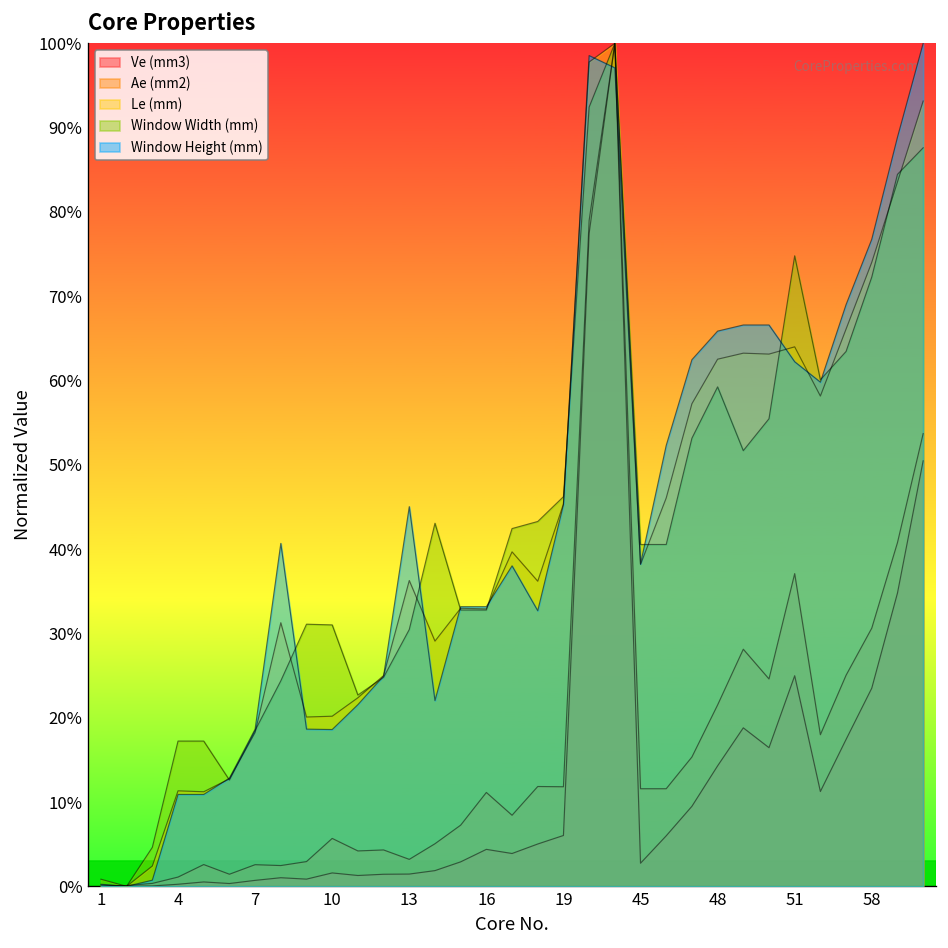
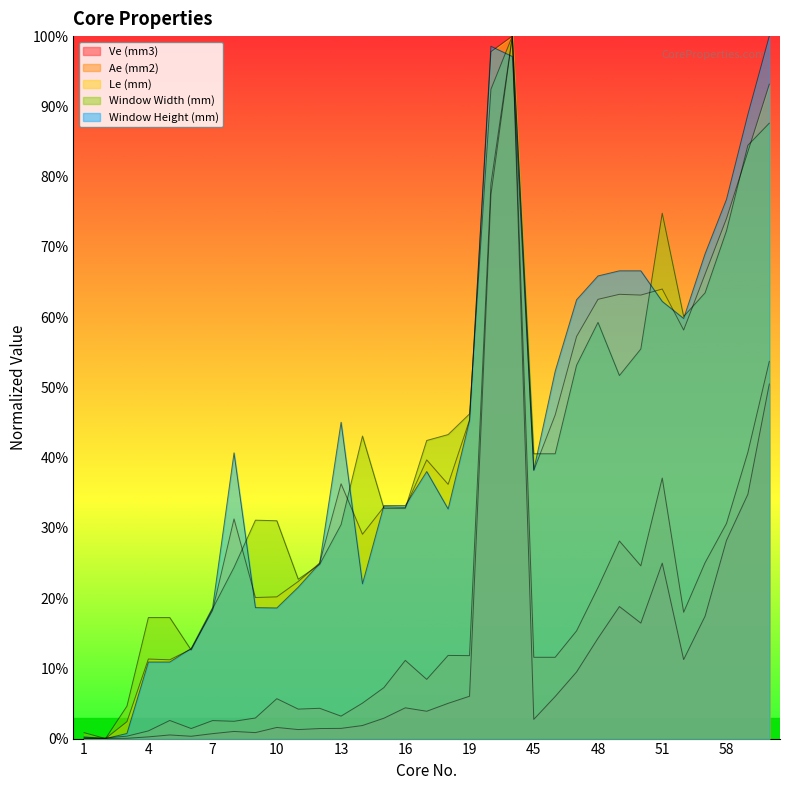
  {
    "Ve (mm3)": {
      "48": "14%",
      "51": "25%",
-     "58": "24%"
+     "58": "28%"
    },
    "Window Width (mm)": {
      "45": "41%",
      "48": "59%",
      "51": "75%",
      "58": "72%"
    },
    "Window Height (mm)": {
      "48": "66%",
      "51": "62%",
      "58": "77%"
    }
  }
